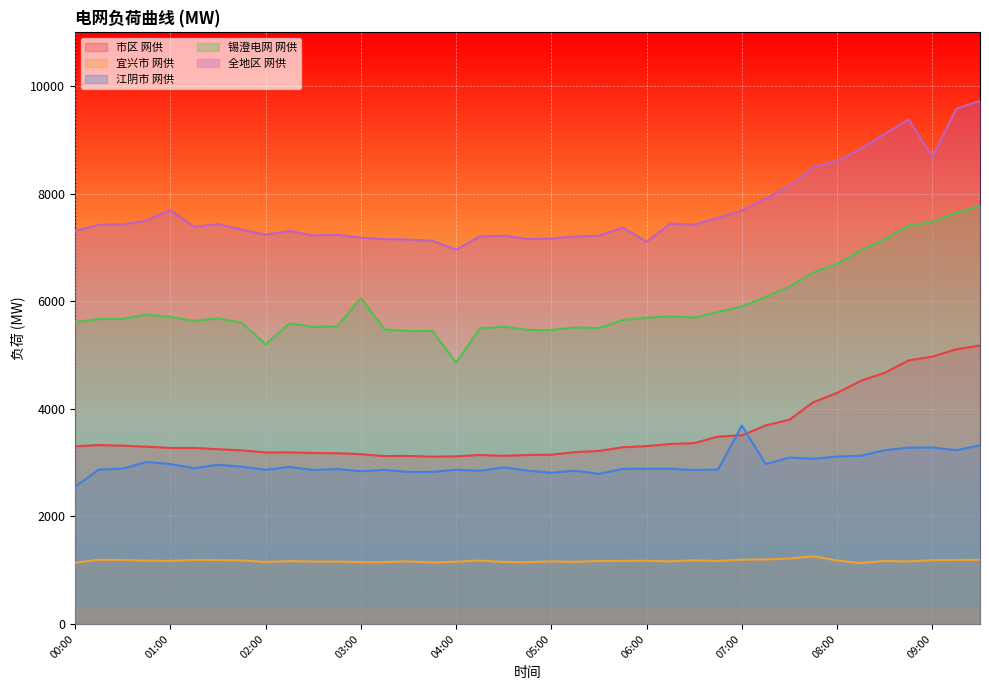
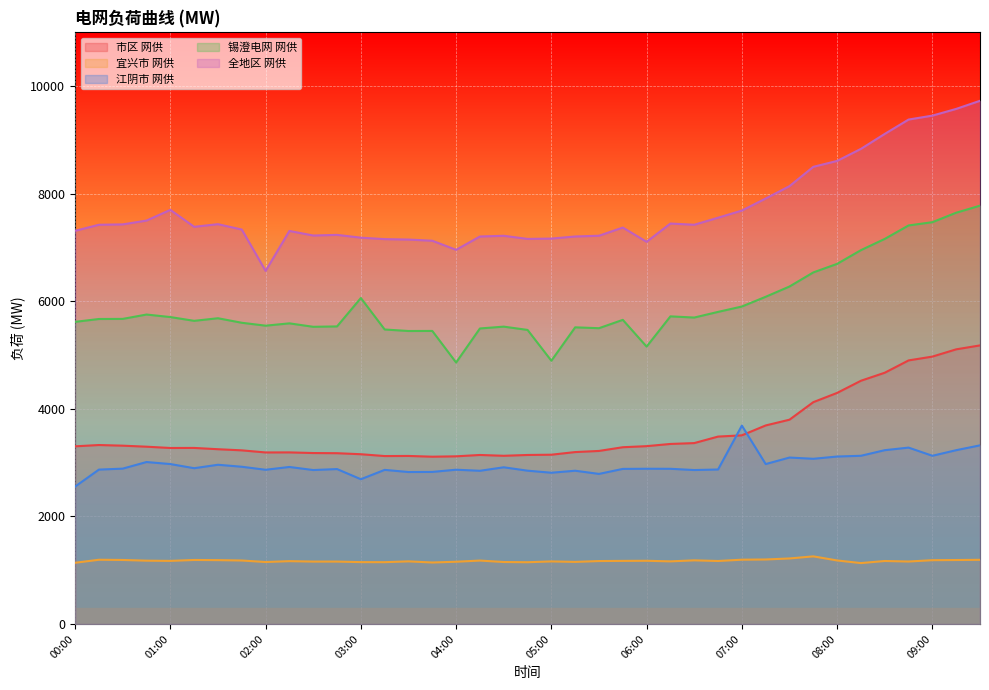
  {
    "江阴市 网供": {
      "00:00": 2600,
      "01:00": 3000,
      "02:00": 2900,
-     "03:00": 2800,
+     "03:00": 2700,
      "04:00": 2900,
      "05:00": 2800,
      "06:00": 2900,
      "07:00": 3700,
      "08:00": 3100,
-     "09:00": 3300
+     "09:00": 3100
    },
    "锡澄电网 网供": {
      "00:00": 5600,
      "01:00": 5700,
-     "02:00": 5200,
+     "02:00": 5500,
      "03:00": 6100,
      "04:00": 4900,
-     "05:00": 5500,
-     "06:00": 5700,
+     "05:00": 4900,
+     "06:00": 5200,
      "07:00": 5900,
      "08:00": 6700,
      "09:00": 7500
    },
    "全地区 网供": {
      "00:00": 7300,
      "01:00": 7700,
-     "02:00": 7200,
+     "02:00": 6600,
      "03:00": 7200,
      "04:00": 7000,
      "05:00": 7200,
      "06:00": 7100,
      "07:00": 7700,
      "08:00": 8600,
-     "09:00": 8700
+     "09:00": 9500
    }
  }
